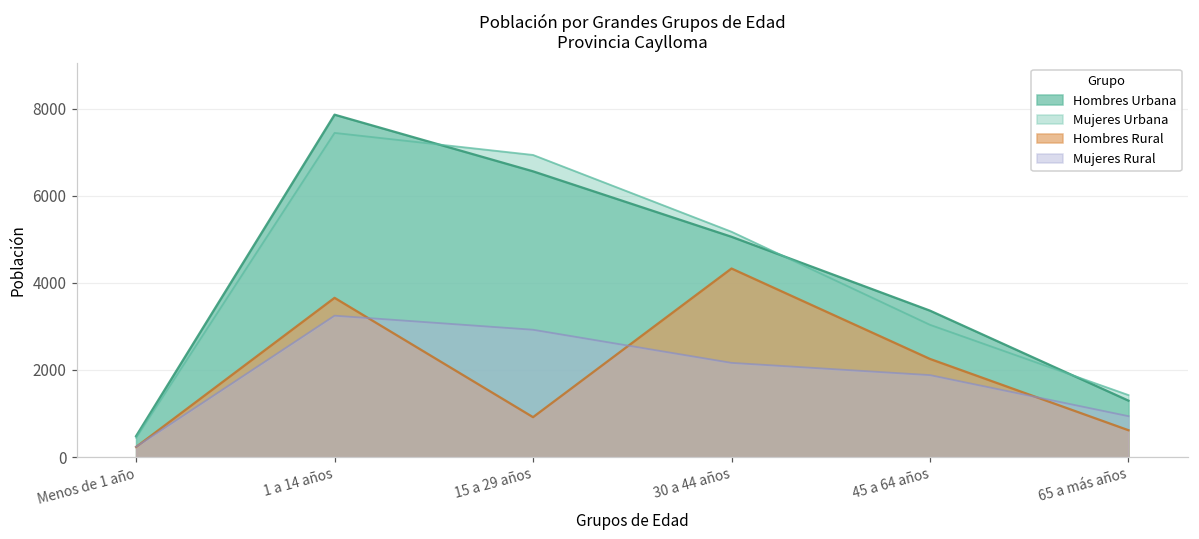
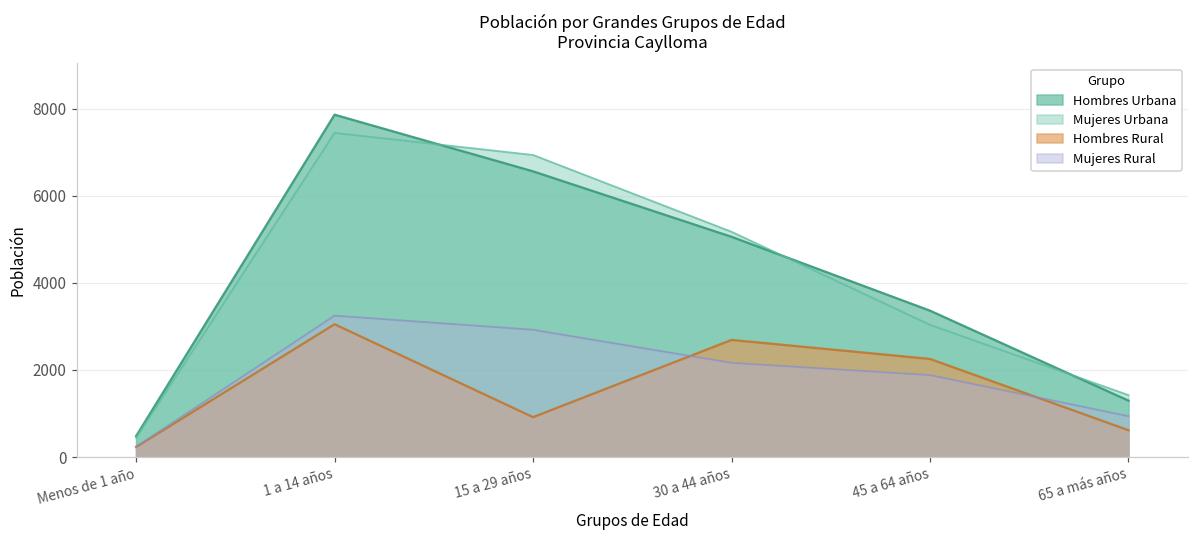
  {
    "Hombres Rural": {
-     "1 a 14 años": 3700,
+     "1 a 14 años": 3000,
      "15 a 29 años": 900,
-     "30 a 44 años": 4300,
+     "30 a 44 años": 2700,
      "45 a 64 años": 2300,
      "65 a más años": 600
    }
  }
